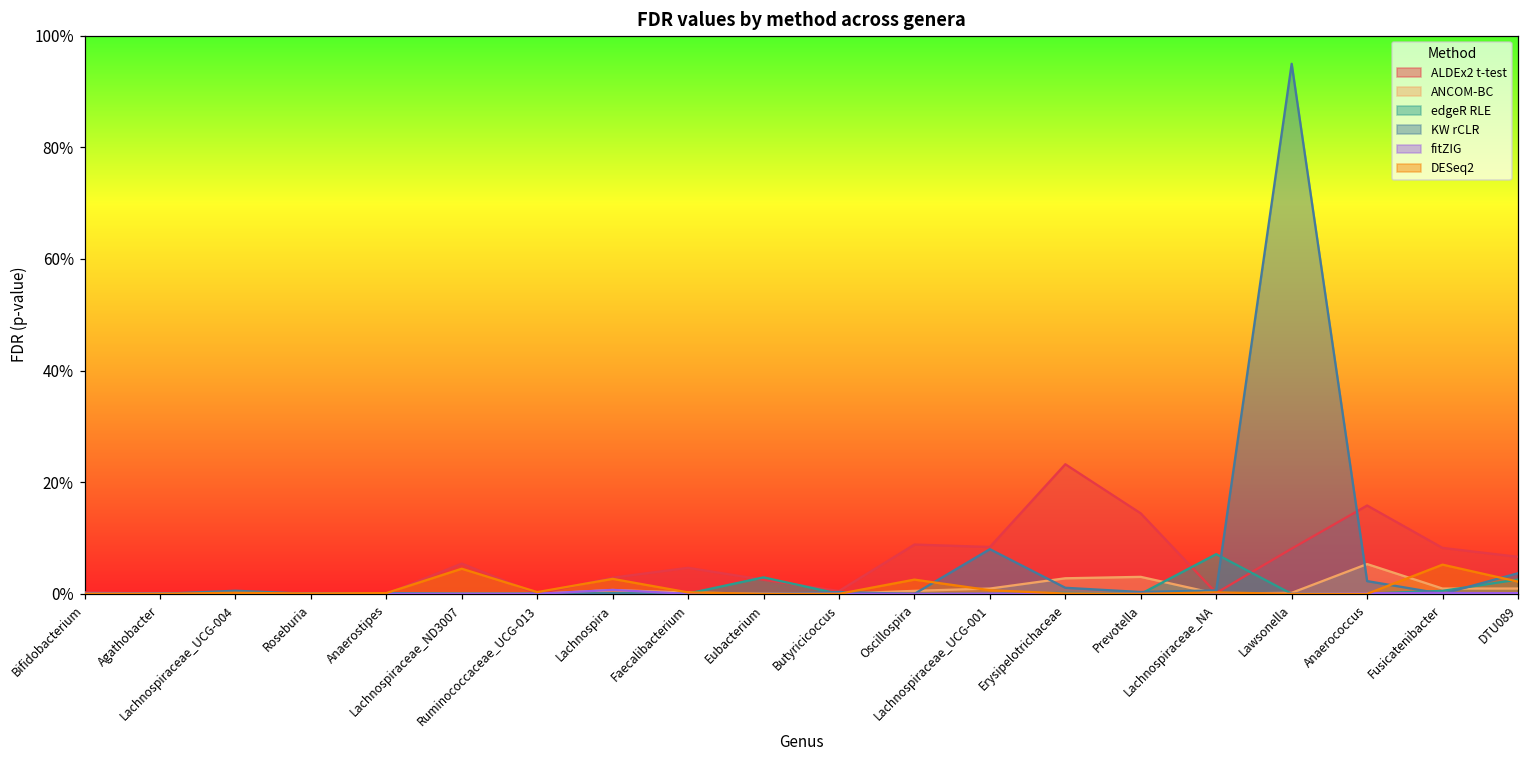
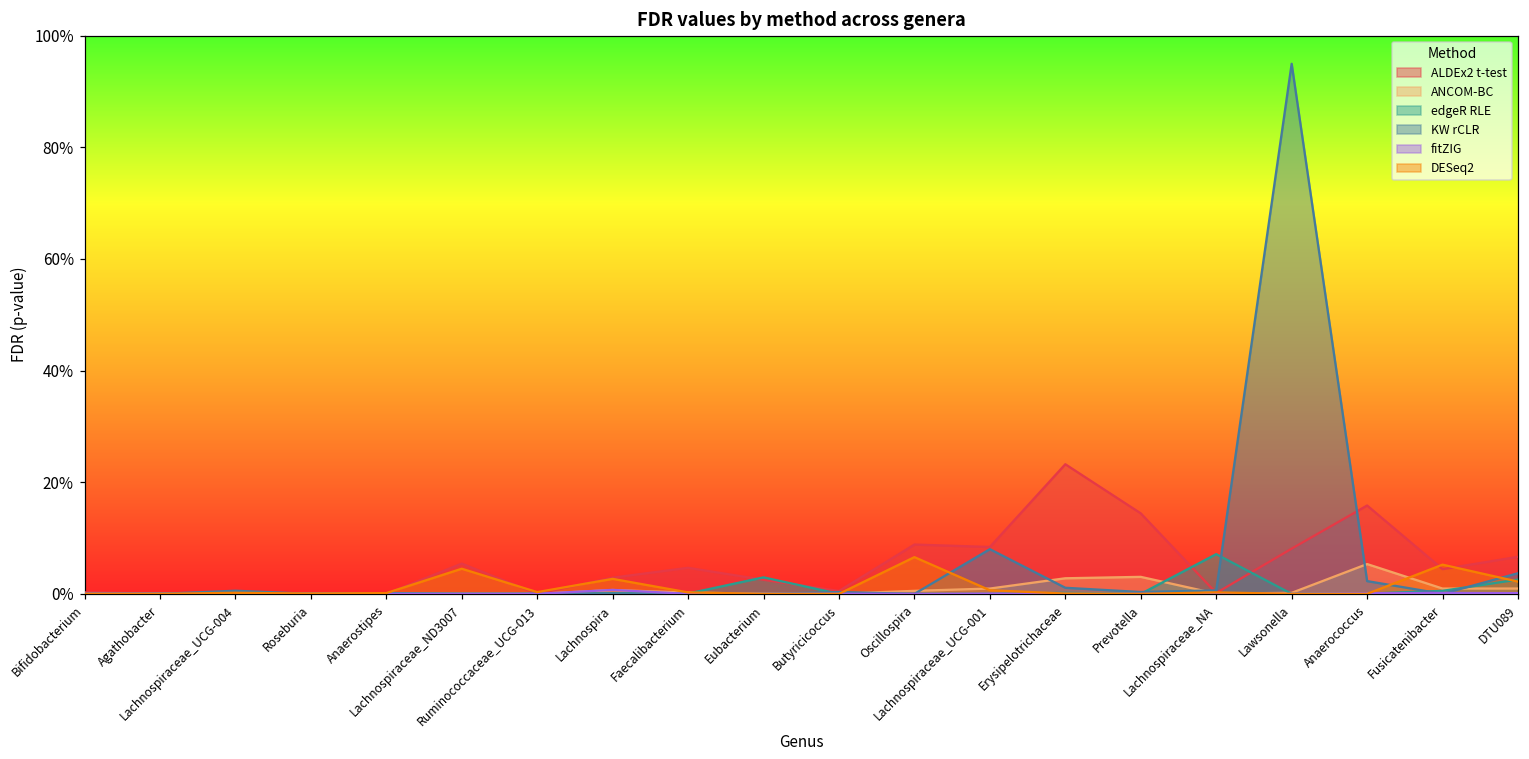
  {
    "ALDEx2 t-test": {
      "Lachnospiraceae_ND3007": "5%",
      "Faecalibacterium": "5%",
      "Oscillospira": "9%",
      "Erysipelotrichaceae": "23%",
      "Prevotella": "14%",
      "Lawsonella": "8%",
      "Anaerococcus": "16%",
-     "Fusicatenibacter": "8%",
+     "Fusicatenibacter": "4%",
      "DTU089": "7%"
    },
    "ANCOM-BC": {
      "Oscillospira": "1%",
      "Erysipelotrichaceae": "3%",
      "Prevotella": "3%",
      "Anaerococcus": "5%",
      "DTU089": "1%"
    },
    "DESeq2": {
      "Lachnospiraceae_ND3007": "5%",
-     "Oscillospira": "3%",
+     "Oscillospira": "7%",
      "Fusicatenibacter": "5%"
    }
  }
